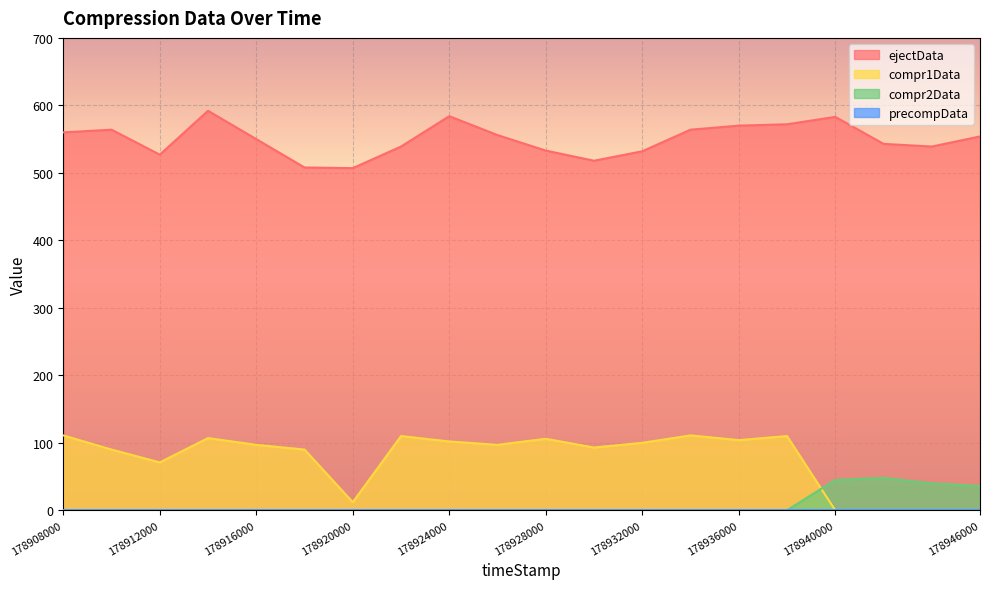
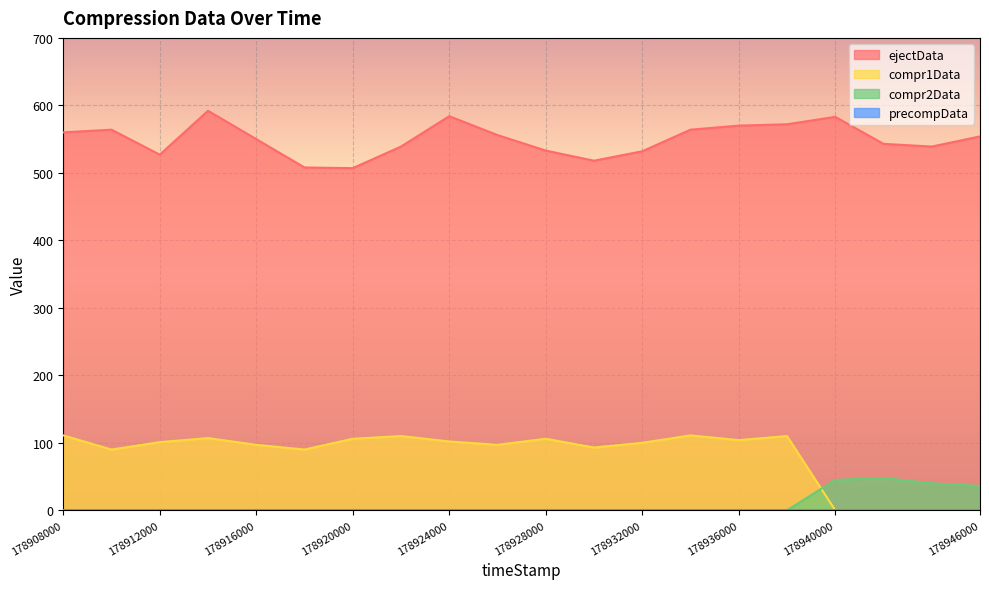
  {
    "ejectData": {
      "178908000": 560,
      "178912000": 530,
      "178916000": 550,
      "178920000": 510,
      "178924000": 580,
      "178928000": 530,
      "178932000": 530,
      "178936000": 570,
      "178940000": 580,
      "178946000": 550
    },
    "compr1Data": {
      "178908000": 110,
-     "178912000": 70,
+     "178912000": 100,
      "178916000": 100,
-     "178920000": 10,
+     "178920000": 110,
      "178924000": 100,
      "178928000": 110,
      "178932000": 100,
      "178936000": 100
    },
    "compr2Data": {
      "178940000": 50,
      "178946000": 40
    }
  }
